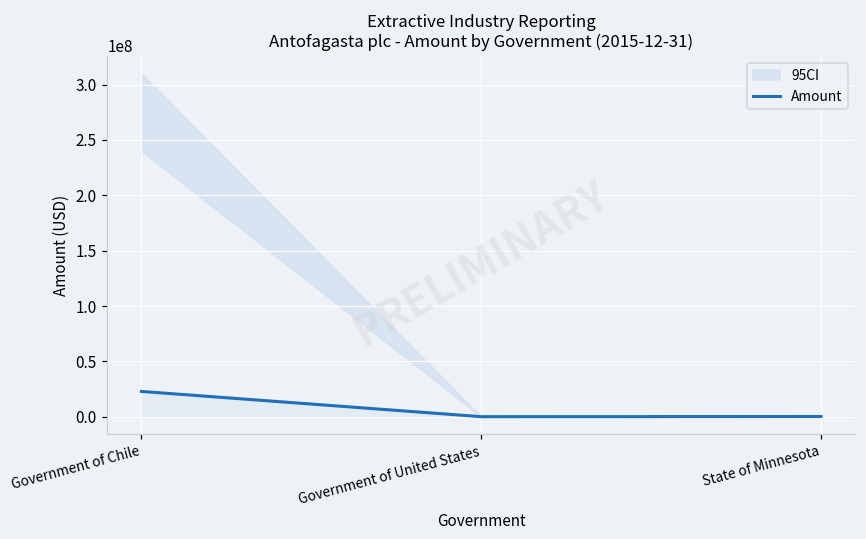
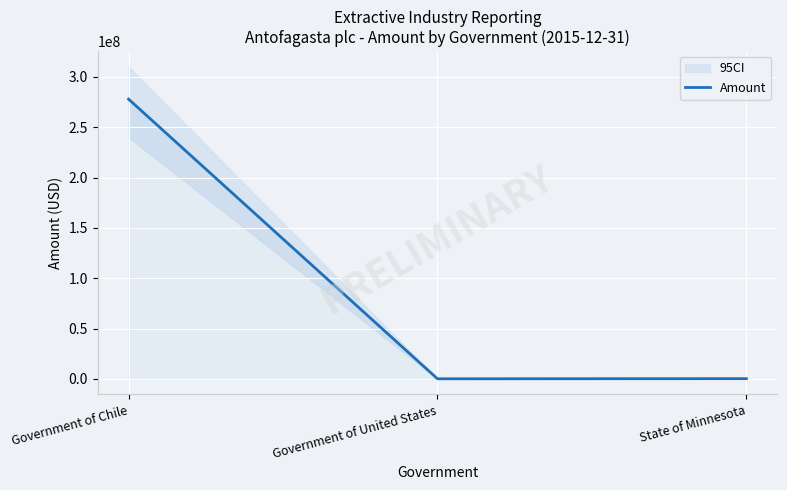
  {
    "Amount": {
-     "Government of Chile": 23000000
+     "Government of Chile": 278000000
    }
  }
